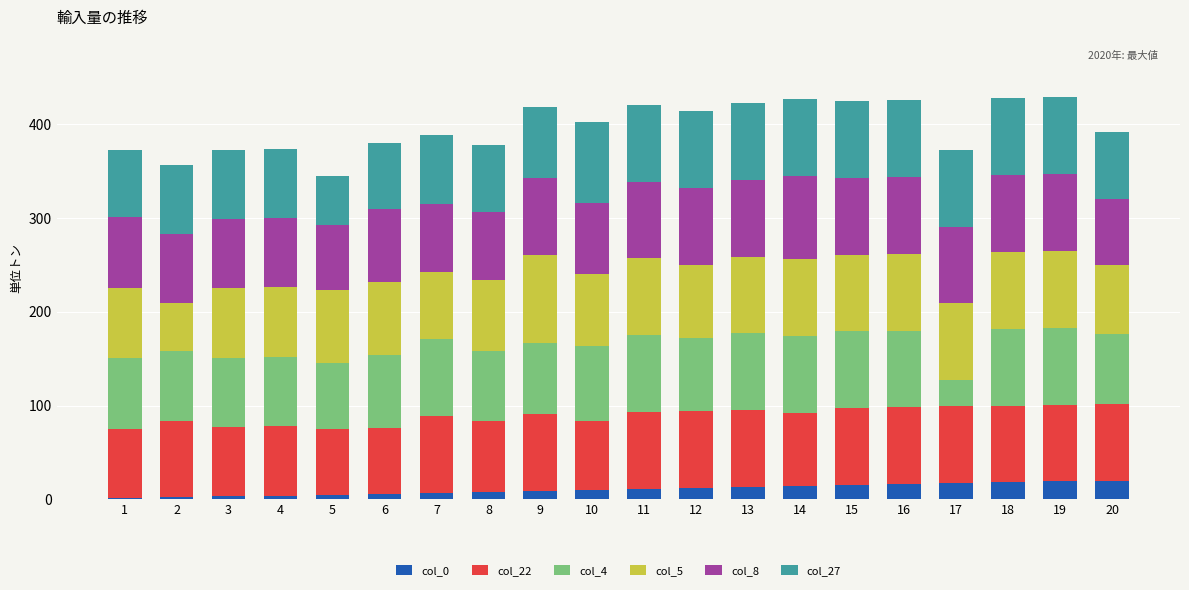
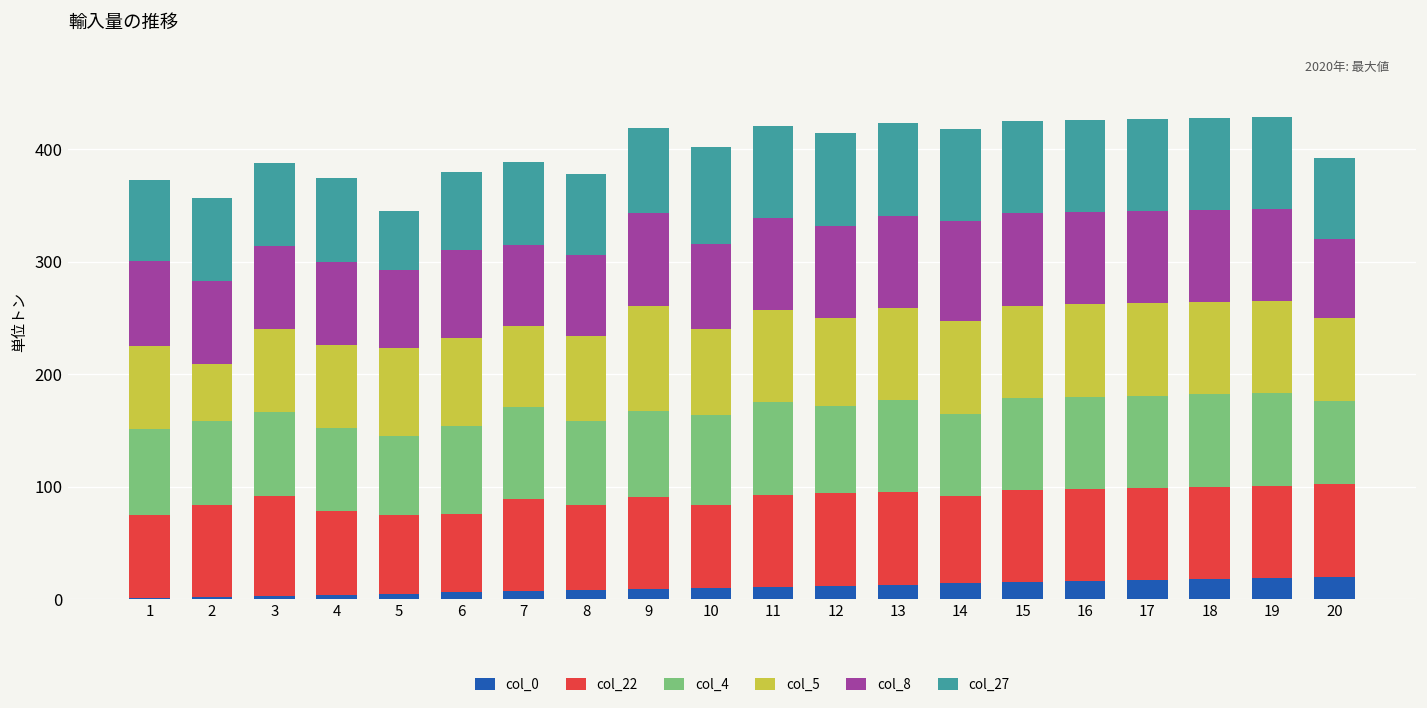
  {
    "col_0": {
      "3": 0,
      "4": 0,
      "5": 10,
      "6": 10,
      "7": 10,
      "8": 10,
      "9": 10,
      "10": 10,
      "11": 10,
      "12": 10,
      "13": 10,
      "14": 10,
      "15": 20,
      "16": 20,
      "17": 20,
      "18": 20,
      "19": 20,
      "20": 20
    },
    "col_22": {
      "1": 70,
      "2": 80,
-     "3": 70,
+     "3": 90,
      "4": 70,
      "5": 70,
      "6": 70,
      "7": 80,
      "8": 80,
      "9": 80,
      "10": 70,
      "11": 80,
      "12": 80,
      "13": 80,
      "14": 80,
      "15": 80,
      "16": 80,
      "17": 80,
      "18": 80,
      "19": 80,
      "20": 80
    },
    "col_4": {
      "1": 80,
      "2": 70,
      "3": 70,
      "4": 70,
      "5": 70,
      "6": 80,
      "7": 80,
      "8": 70,
      "9": 80,
      "10": 80,
      "11": 80,
      "12": 80,
      "13": 80,
-     "14": 80,
+     "14": 70,
      "15": 80,
      "16": 80,
-     "17": 30,
+     "17": 80,
      "18": 80,
      "19": 80,
      "20": 70
    },
    "col_5": {
      "1": 70,
      "2": 50,
      "3": 70,
      "4": 70,
      "5": 80,
      "6": 80,
      "7": 70,
      "8": 80,
      "9": 90,
      "10": 80,
      "11": 80,
      "12": 80,
      "13": 80,
      "14": 80,
      "15": 80,
      "16": 80,
      "17": 80,
      "18": 80,
      "19": 80,
      "20": 70
    },
    "col_8": {
      "1": 80,
      "2": 70,
      "3": 70,
      "4": 70,
      "5": 70,
      "6": 80,
      "7": 70,
      "8": 70,
      "9": 80,
      "10": 80,
      "11": 80,
      "12": 80,
      "13": 80,
      "14": 90,
      "15": 80,
      "16": 80,
      "17": 80,
      "18": 80,
      "19": 80,
      "20": 70
    },
    "col_27": {
      "1": 70,
      "2": 70,
      "3": 70,
      "4": 70,
      "5": 50,
      "6": 70,
      "7": 70,
      "8": 70,
      "9": 80,
      "10": 90,
      "11": 80,
      "12": 80,
      "13": 80,
      "14": 80,
      "15": 80,
      "16": 80,
      "17": 80,
      "18": 80,
      "19": 80,
      "20": 70
    }
  }
